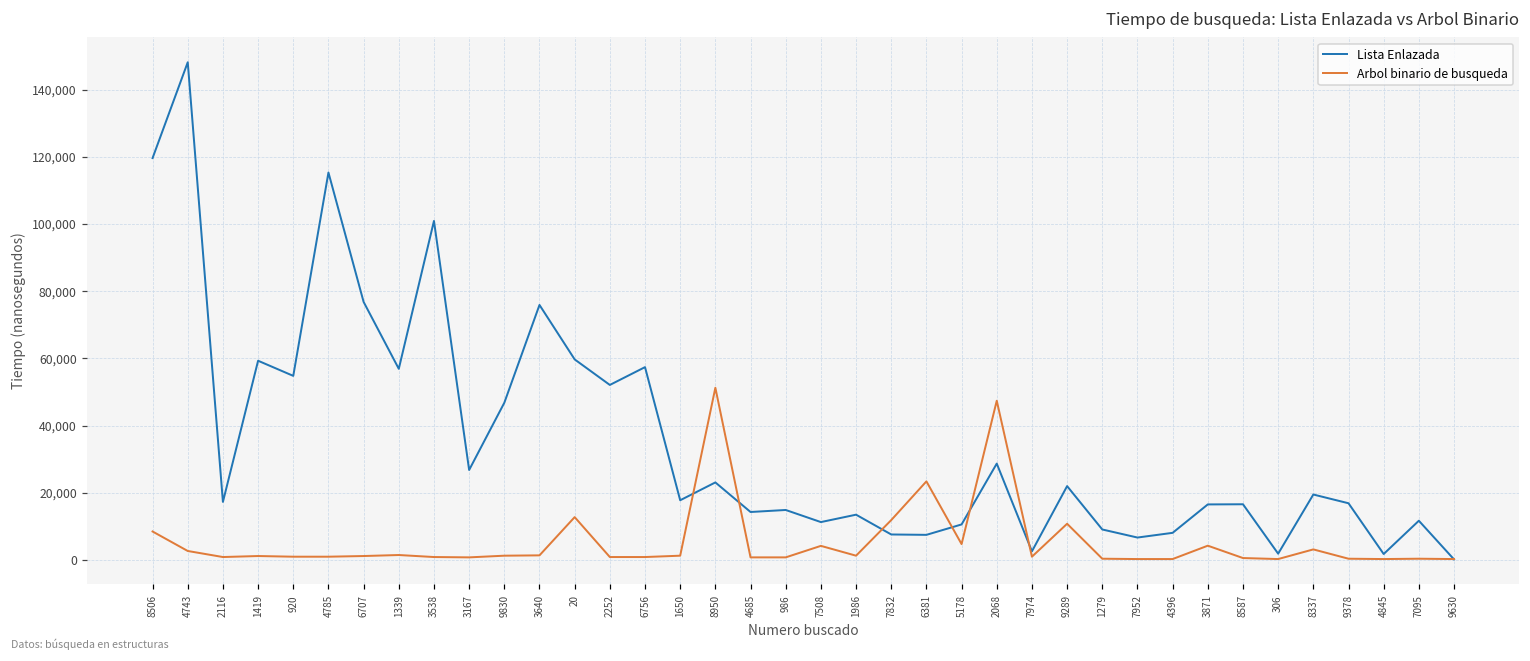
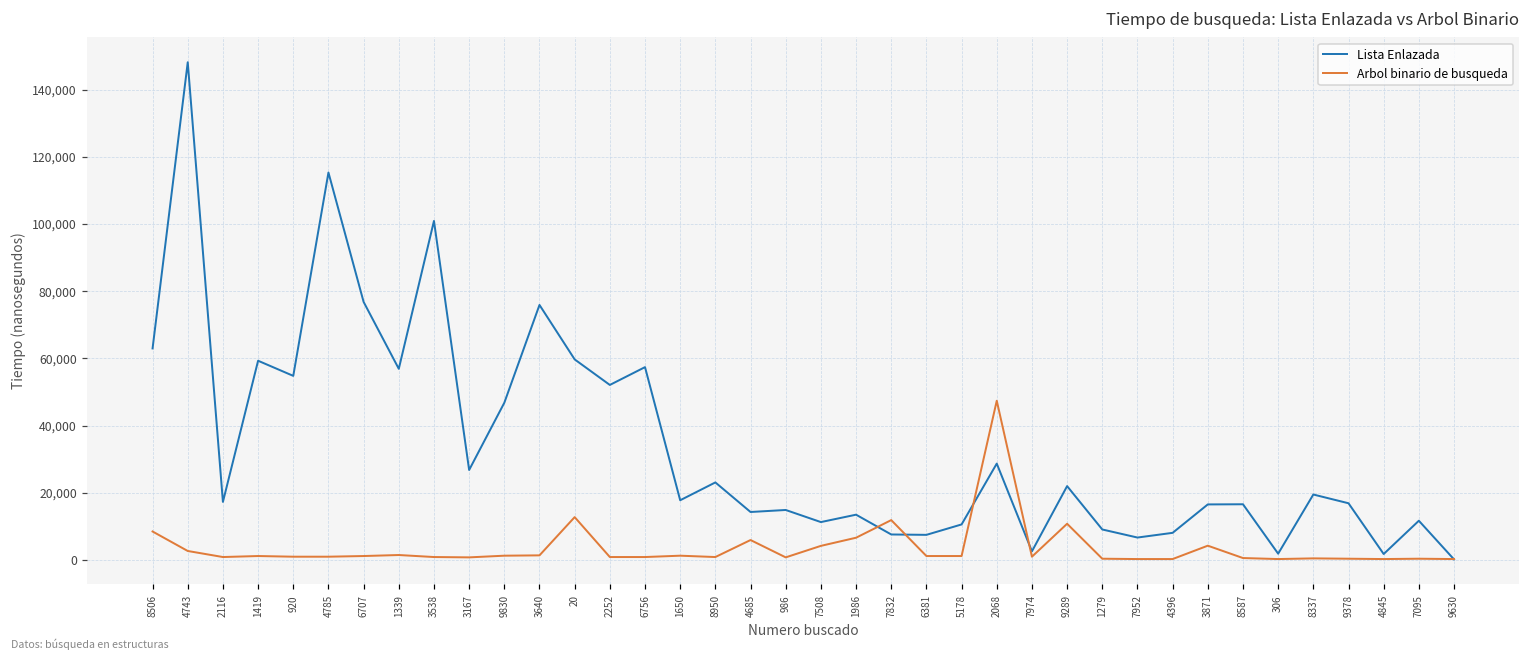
  {
    "Lista Enlazada": {
-     "8506": "120,000",
+     "8506": "63,000",
      "4743": "148,000",
      "2116": "17,000",
      "1419": "59,000",
      "920": "55,000",
      "4785": "115,000",
      "6707": "77,000",
      "1339": "57,000",
      "3538": "101,000",
      "3167": "27,000",
      "9830": "47,000",
      "3640": "76,000",
      "20": "60,000",
      "2252": "52,000",
      "6756": "57,000",
      "1650": "18,000",
      "8950": "23,000",
      "4685": "14,000",
      "986": "15,000",
      "7508": "11,000",
      "1986": "14,000",
      "7832": "8,000",
      "6381": "8,000",
      "5178": "11,000",
      "2068": "29,000",
      "7974": "3,000",
      "9289": "22,000",
      "1279": "9,000",
      "7952": "7,000",
      "4396": "8,000",
      "3871": "17,000",
      "8587": "17,000",
      "306": "2,000",
      "8337": "20,000",
      "9378": "17,000",
      "4845": "2,000",
      "7095": "12,000"
    },
    "Arbol binario de busqueda": {
      "8506": "9,000",
      "4743": "3,000",
      "2116": "1,000",
      "1419": "1,000",
      "920": "1,000",
      "4785": "1,000",
      "6707": "1,000",
      "1339": "2,000",
      "3538": "1,000",
      "3167": "1,000",
      "9830": "1,000",
      "3640": "1,000",
      "20": "13,000",
      "2252": "1,000",
      "6756": "1,000",
      "1650": "1,000",
-     "8950": "51,000",
-     "4685": "1,000",
+     "8950": "1,000",
+     "4685": "6,000",
      "986": "1,000",
      "7508": "4,000",
-     "1986": "1,000",
+     "1986": "7,000",
      "7832": "12,000",
-     "6381": "23,000",
-     "5178": "5,000",
+     "6381": "1,000",
+     "5178": "1,000",
      "2068": "47,000",
      "7974": "1,000",
      "9289": "11,000",
      "1279": "0",
      "7952": "0",
      "4396": "0",
      "3871": "4,000",
      "8587": "1,000",
      "306": "0",
-     "8337": "3,000",
+     "8337": "1,000",
      "9378": "0",
      "4845": "0",
      "7095": "0"
    }
  }
